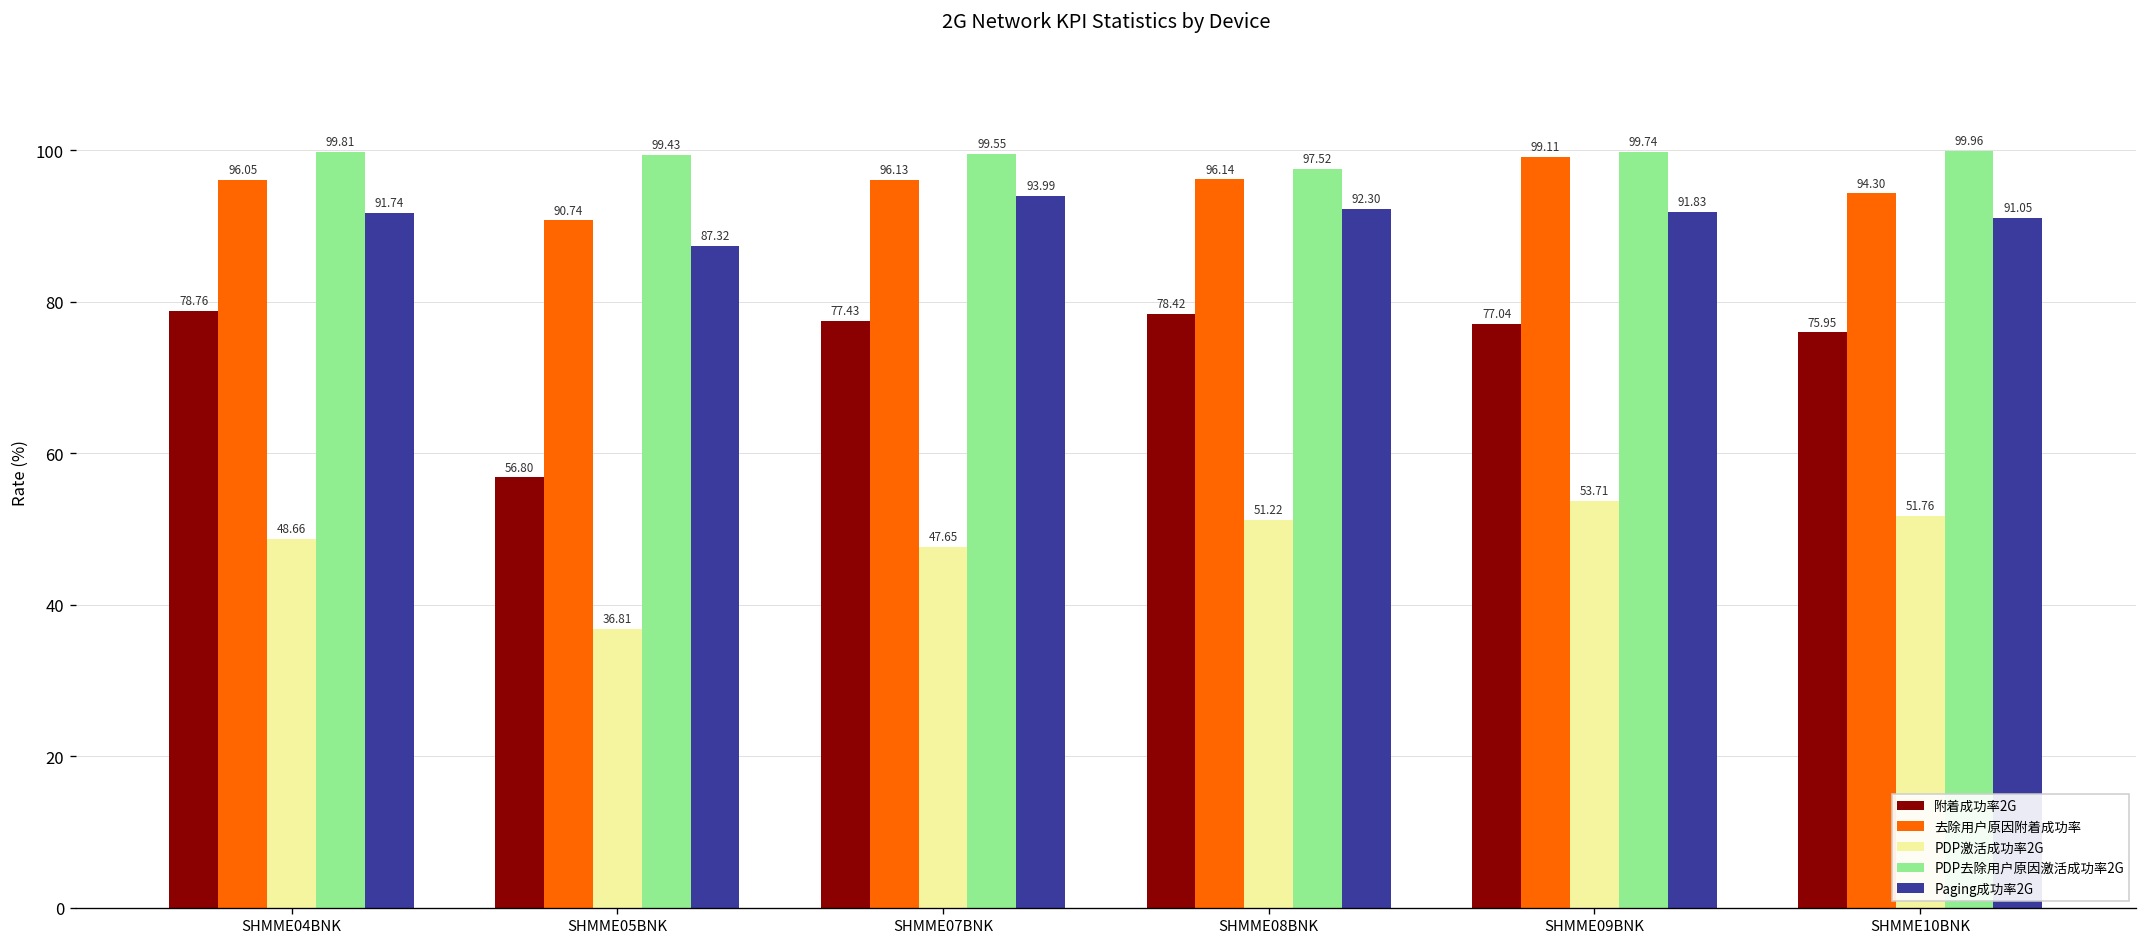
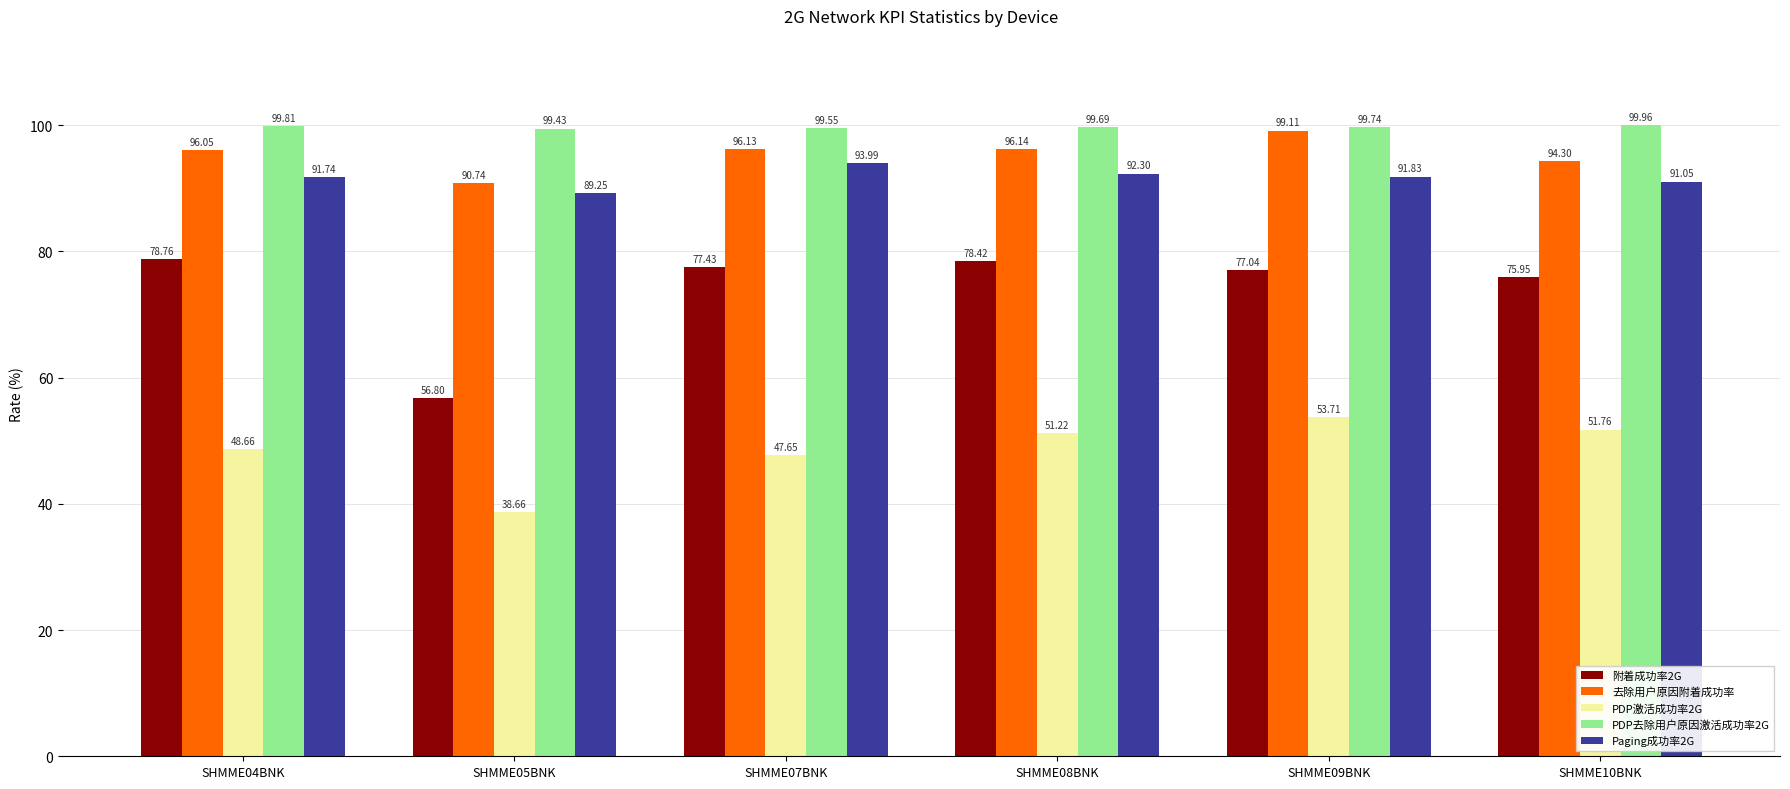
  {
    "附着成功率2G": {
      "SHMME04BNK": 78.76,
      "SHMME05BNK": 56.80,
      "SHMME07BNK": 77.43,
      "SHMME08BNK": 78.42,
      "SHMME09BNK": 77.04,
      "SHMME10BNK": 75.95
    },
    "去除用户原因附着成功率": {
      "SHMME04BNK": 96.05,
      "SHMME05BNK": 90.74,
      "SHMME07BNK": 96.13,
      "SHMME08BNK": 96.14,
      "SHMME09BNK": 99.11,
      "SHMME10BNK": 94.30
    },
    "PDP激活成功率2G": {
      "SHMME04BNK": 48.66,
-     "SHMME05BNK": 36.81,
+     "SHMME05BNK": 38.66,
      "SHMME07BNK": 47.65,
      "SHMME08BNK": 51.22,
      "SHMME09BNK": 53.71,
      "SHMME10BNK": 51.76
    },
    "PDP去除用户原因激活成功率2G": {
      "SHMME04BNK": 99.81,
      "SHMME05BNK": 99.43,
      "SHMME07BNK": 99.55,
-     "SHMME08BNK": 97.52,
+     "SHMME08BNK": 99.69,
      "SHMME09BNK": 99.74,
      "SHMME10BNK": 99.96
    },
    "Paging成功率2G": {
      "SHMME04BNK": 91.74,
-     "SHMME05BNK": 87.32,
+     "SHMME05BNK": 89.25,
      "SHMME07BNK": 93.99,
      "SHMME08BNK": 92.30,
      "SHMME09BNK": 91.83,
      "SHMME10BNK": 91.05
    }
  }
